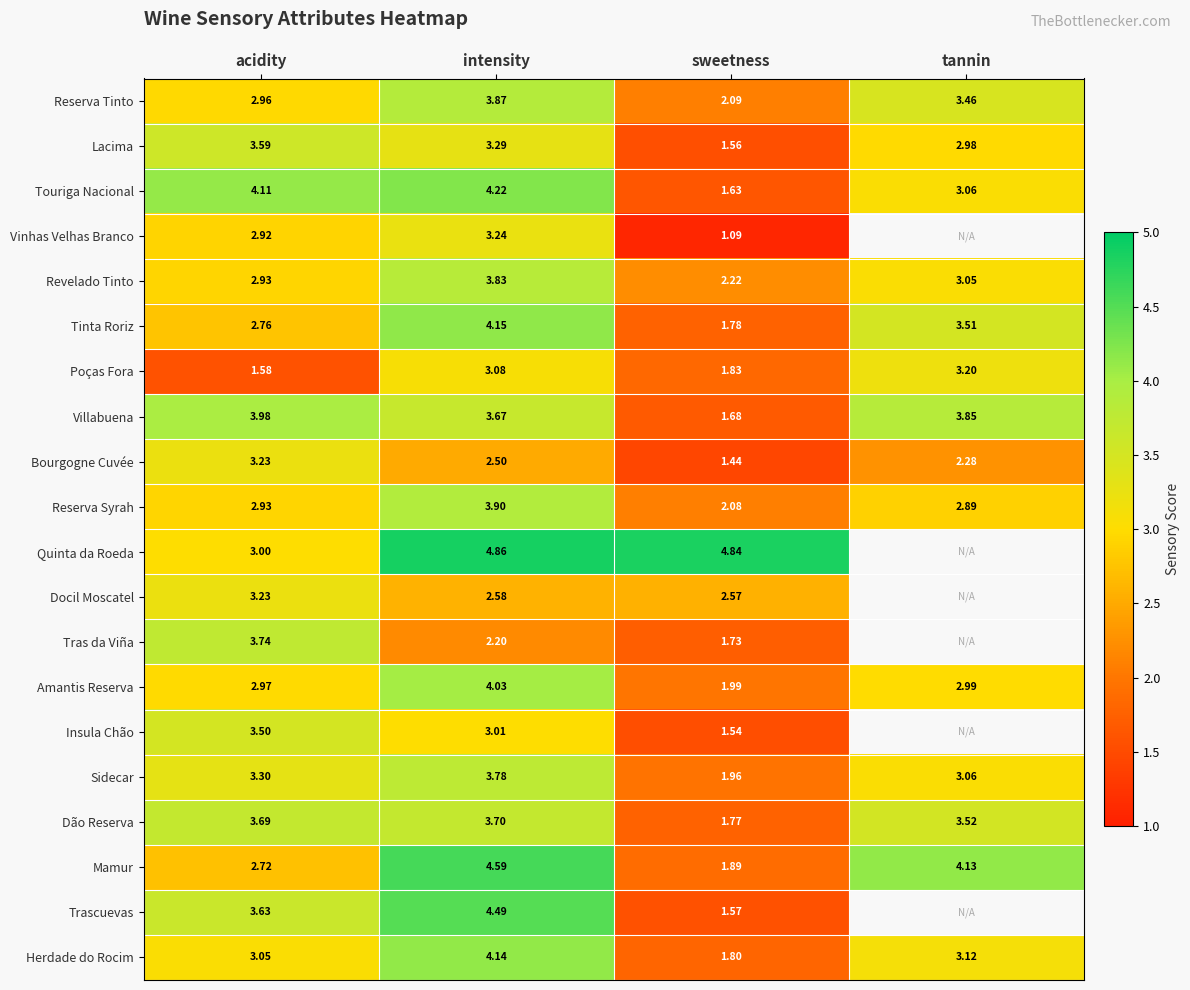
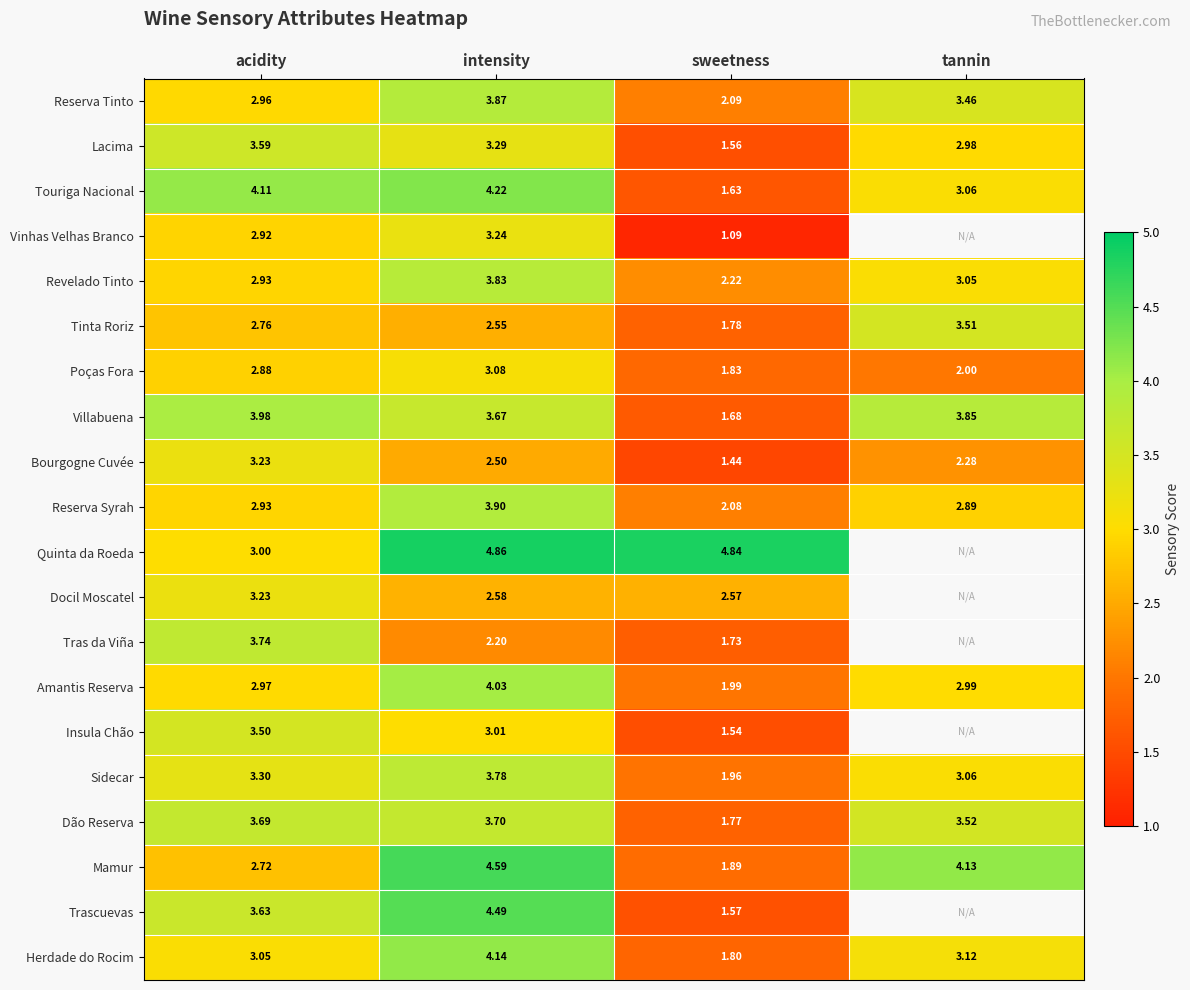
  {
    "Reserva Tinto": {
      "acidity": 2.96,
      "intensity": 3.87,
      "sweetness": 2.09,
      "tannin": 3.46
    },
    "Lacima": {
      "acidity": 3.59,
      "intensity": 3.29,
      "sweetness": 1.56,
      "tannin": 2.98
    },
    "Touriga Nacional": {
      "acidity": 4.11,
      "intensity": 4.22,
      "sweetness": 1.63,
      "tannin": 3.06
    },
    "Vinhas Velhas Branco": {
      "acidity": 2.92,
      "intensity": 3.24,
      "sweetness": 1.09
    },
    "Revelado Tinto": {
      "acidity": 2.93,
      "intensity": 3.83,
      "sweetness": 2.22,
      "tannin": 3.05
    },
    "Tinta Roriz": {
      "acidity": 2.76,
-     "intensity": 4.15,
+     "intensity": 2.55,
      "sweetness": 1.78,
      "tannin": 3.51
    },
    "Poças Fora": {
-     "acidity": 1.58,
+     "acidity": 2.88,
      "intensity": 3.08,
      "sweetness": 1.83,
-     "tannin": 3.20
+     "tannin": 2.00
    },
    "Villabuena": {
      "acidity": 3.98,
      "intensity": 3.67,
      "sweetness": 1.68,
      "tannin": 3.85
    },
    "Bourgogne Cuvée": {
      "acidity": 3.23,
      "intensity": 2.50,
      "sweetness": 1.44,
      "tannin": 2.28
    },
    "Reserva Syrah": {
      "acidity": 2.93,
      "intensity": 3.90,
      "sweetness": 2.08,
      "tannin": 2.89
    },
    "Quinta da Roeda": {
      "acidity": 3.00,
      "intensity": 4.86,
      "sweetness": 4.84
    },
    "Docil Moscatel": {
      "acidity": 3.23,
      "intensity": 2.58,
      "sweetness": 2.57
    },
    "Tras da Viña": {
      "acidity": 3.74,
      "intensity": 2.20,
      "sweetness": 1.73
    },
    "Amantis Reserva": {
      "acidity": 2.97,
      "intensity": 4.03,
      "sweetness": 1.99,
      "tannin": 2.99
    },
    "Insula Chão": {
      "acidity": 3.50,
      "intensity": 3.01,
      "sweetness": 1.54
    },
    "Sidecar": {
      "acidity": 3.30,
      "intensity": 3.78,
      "sweetness": 1.96,
      "tannin": 3.06
    },
    "Dão Reserva": {
      "acidity": 3.69,
      "intensity": 3.70,
      "sweetness": 1.77,
      "tannin": 3.52
    },
    "Mamur": {
      "acidity": 2.72,
      "intensity": 4.59,
      "sweetness": 1.89,
      "tannin": 4.13
    },
    "Trascuevas": {
      "acidity": 3.63,
      "intensity": 4.49,
      "sweetness": 1.57
    },
    "Herdade do Rocim": {
      "acidity": 3.05,
      "intensity": 4.14,
      "sweetness": 1.80,
      "tannin": 3.12
    }
  }
